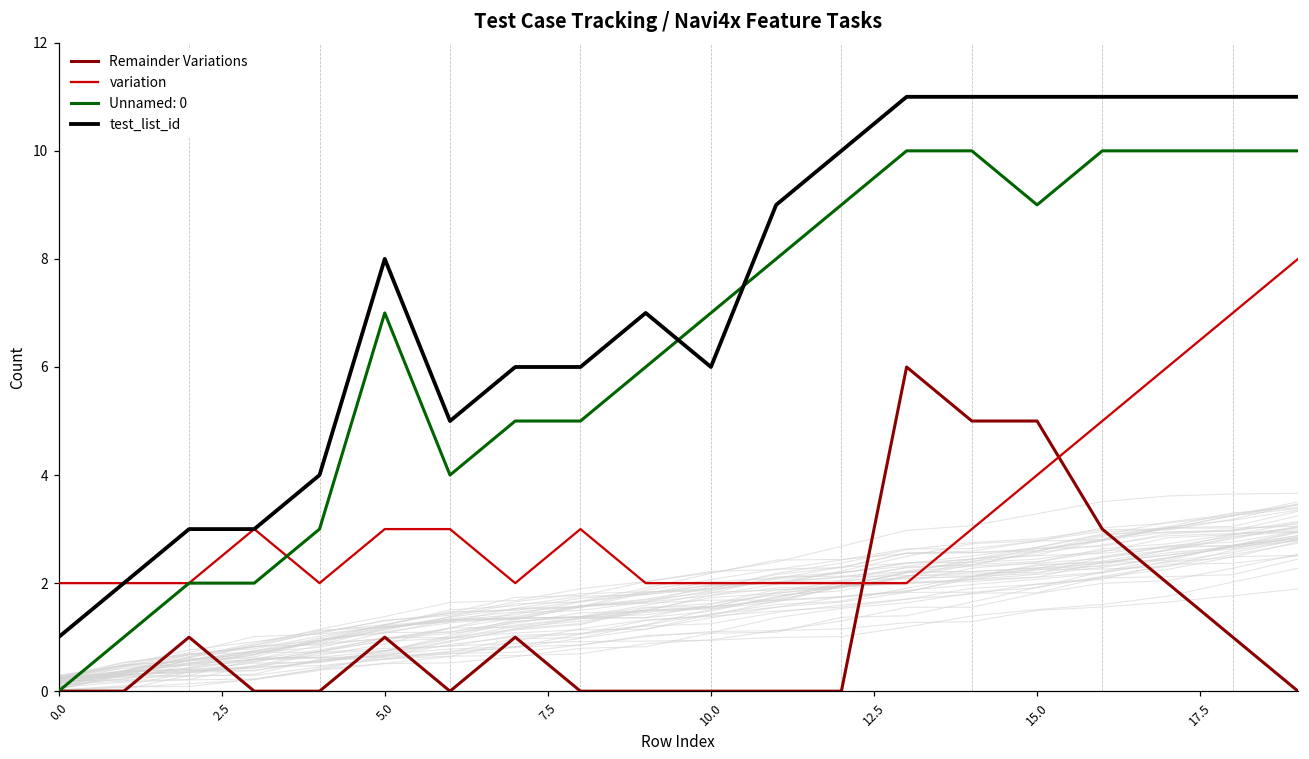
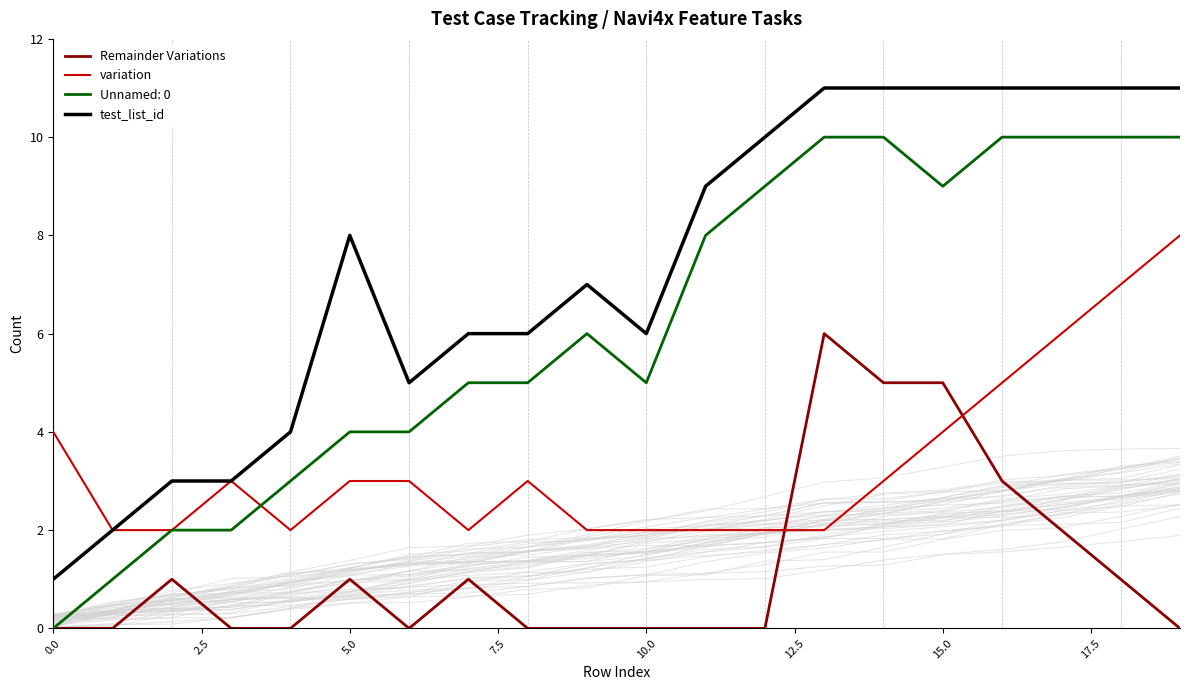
  {
    "Remainder Variations": {
      "10.0": 0,
      "15.0": 5
    },
    "variation": {
-     "0.0": 2,
+     "0.0": 4,
      "5.0": 3,
      "15.0": 4
    },
    "Unnamed: 0": {
-     "5.0": 7,
-     "10.0": 7,
+     "5.0": 4,
+     "10.0": 5,
      "15.0": 9
    },
    "test_list_id": {
      "0.0": 1,
      "5.0": 8,
      "10.0": 6,
      "15.0": 11
    }
  }
